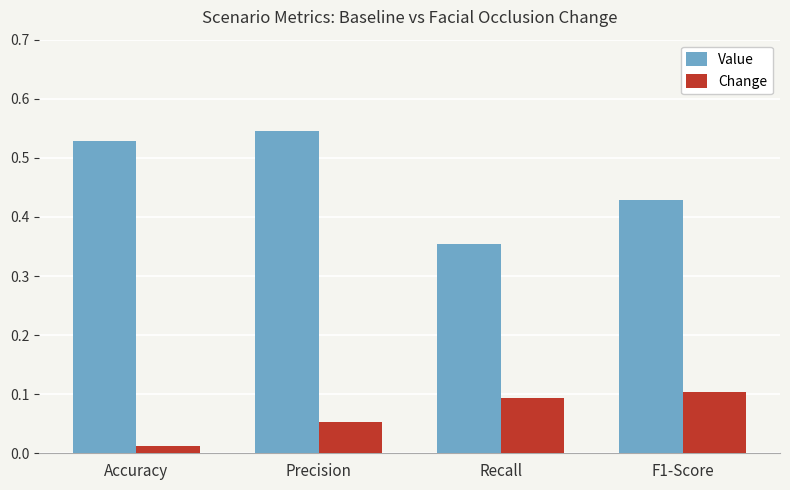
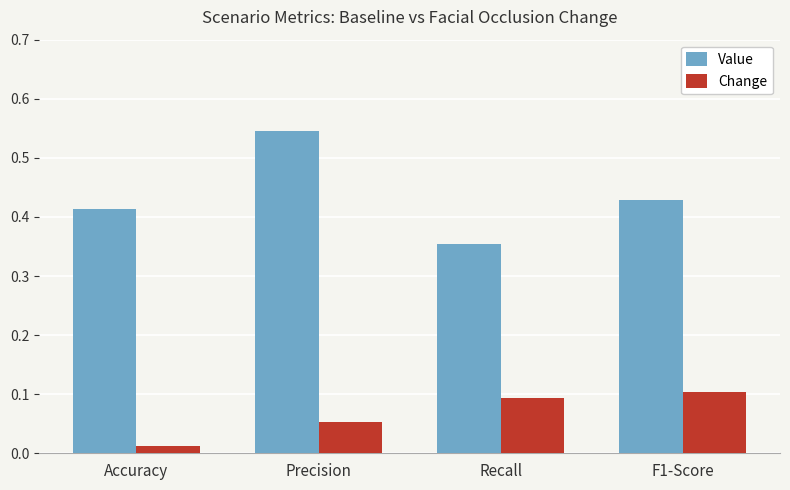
  {
    "Value": {
-     "Accuracy": 0.53,
+     "Accuracy": 0.41,
      "Precision": 0.54,
      "Recall": 0.35,
      "F1-Score": 0.43
    },
    "Change": {
      "Accuracy": 0.01,
      "Precision": 0.05,
      "Recall": 0.09,
      "F1-Score": 0.10
    }
  }
